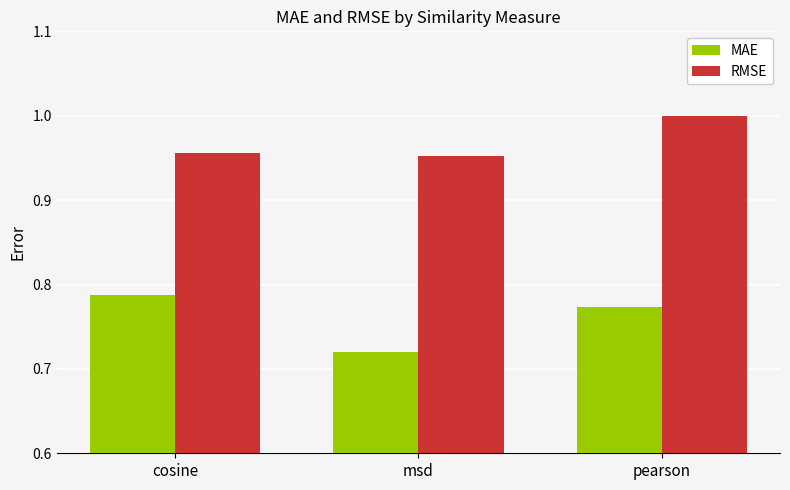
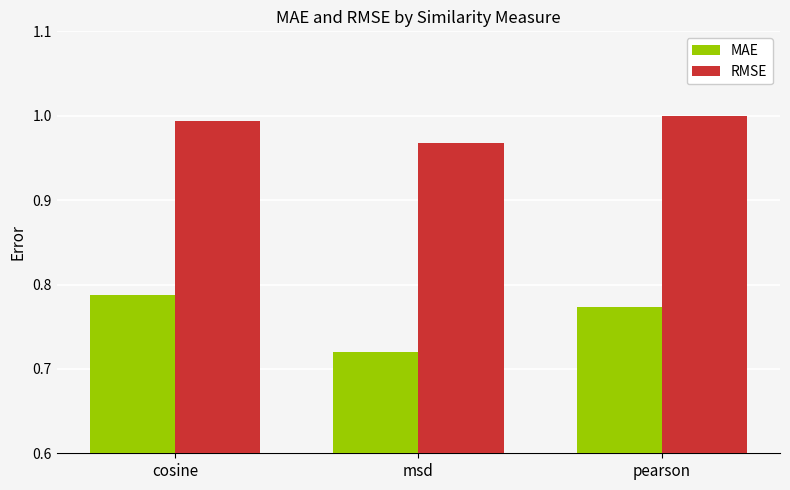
  {
    "MAE": {
      "cosine": 0.79,
      "msd": 0.72,
      "pearson": 0.77
    },
    "RMSE": {
-     "cosine": 0.96,
-     "msd": 0.95,
+     "cosine": 0.99,
+     "msd": 0.97,
      "pearson": 1.00
    }
  }
